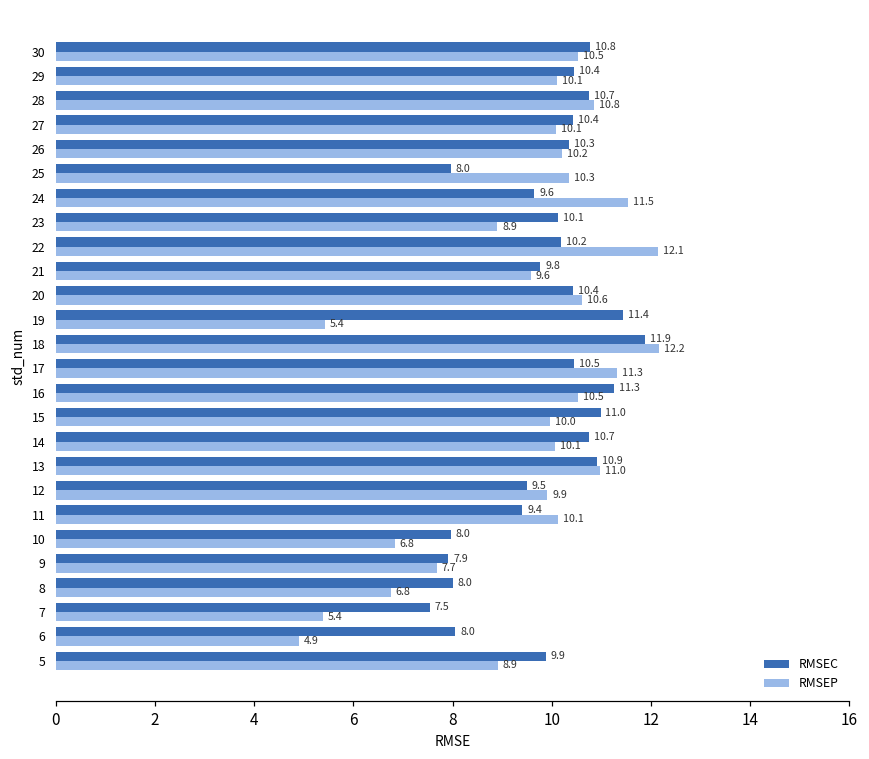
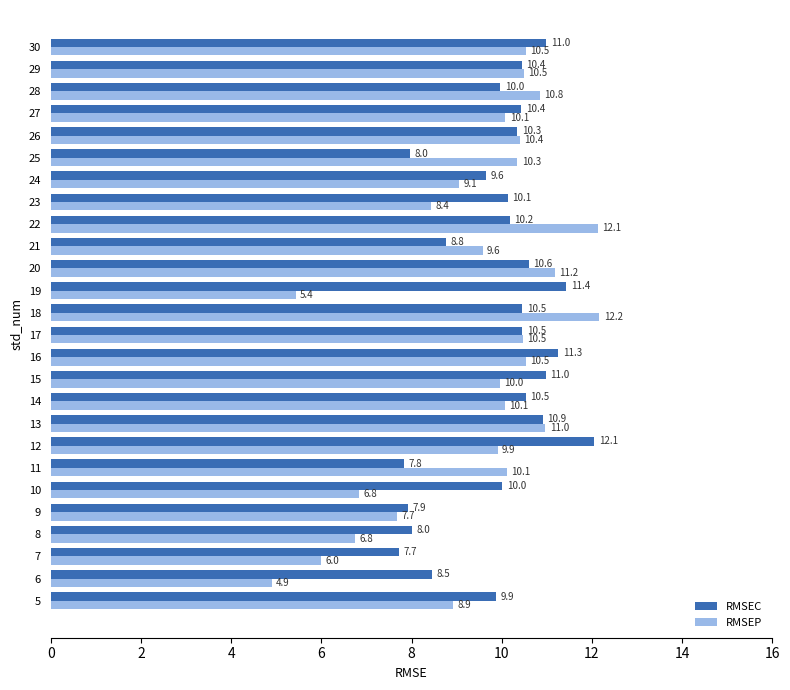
  {
    "RMSEC": {
-     "30": 10.8,
+     "30": 11.0,
      "29": 10.4,
-     "28": 10.7,
+     "28": 10.0,
      "27": 10.4,
      "26": 10.3,
      "25": 8.0,
      "24": 9.6,
      "23": 10.1,
      "22": 10.2,
-     "21": 9.8,
-     "20": 10.4,
+     "21": 8.8,
+     "20": 10.6,
      "19": 11.4,
-     "18": 11.9,
+     "18": 10.5,
      "17": 10.5,
      "16": 11.3,
      "15": 11.0,
-     "14": 10.7,
+     "14": 10.5,
      "13": 10.9,
-     "12": 9.5,
-     "11": 9.4,
-     "10": 8.0,
+     "12": 12.1,
+     "11": 7.8,
+     "10": 10.0,
      "9": 7.9,
      "8": 8.0,
-     "7": 7.5,
-     "6": 8.0,
+     "7": 7.7,
+     "6": 8.5,
      "5": 9.9
    },
    "RMSEP": {
      "30": 10.5,
-     "29": 10.1,
+     "29": 10.5,
      "28": 10.8,
      "27": 10.1,
-     "26": 10.2,
+     "26": 10.4,
      "25": 10.3,
-     "24": 11.5,
-     "23": 8.9,
+     "24": 9.1,
+     "23": 8.4,
      "22": 12.1,
      "21": 9.6,
-     "20": 10.6,
+     "20": 11.2,
      "19": 5.4,
      "18": 12.2,
-     "17": 11.3,
+     "17": 10.5,
      "16": 10.5,
      "15": 10.0,
      "14": 10.1,
      "13": 11.0,
      "12": 9.9,
      "11": 10.1,
      "10": 6.8,
      "9": 7.7,
      "8": 6.8,
-     "7": 5.4,
+     "7": 6.0,
      "6": 4.9,
      "5": 8.9
    }
  }
